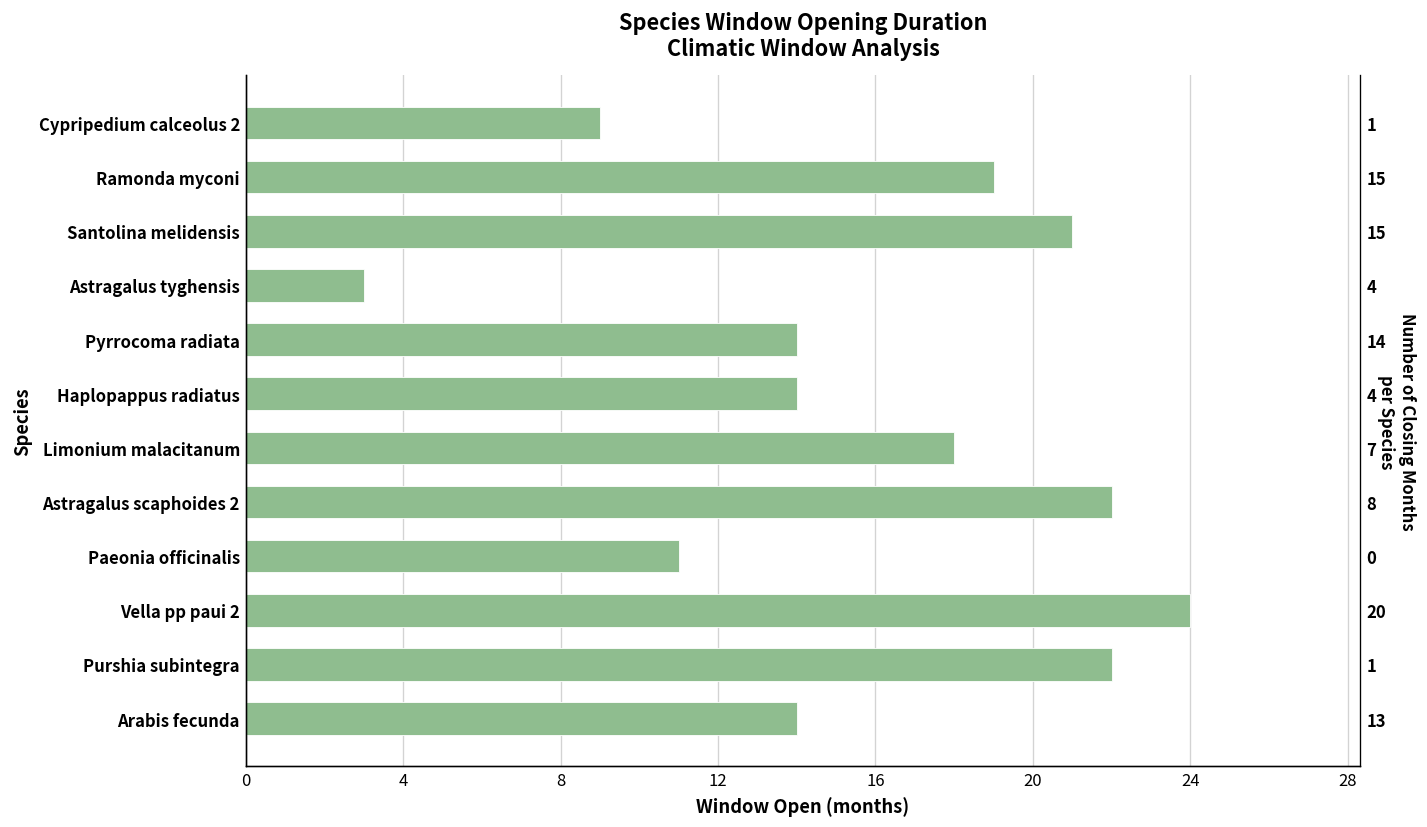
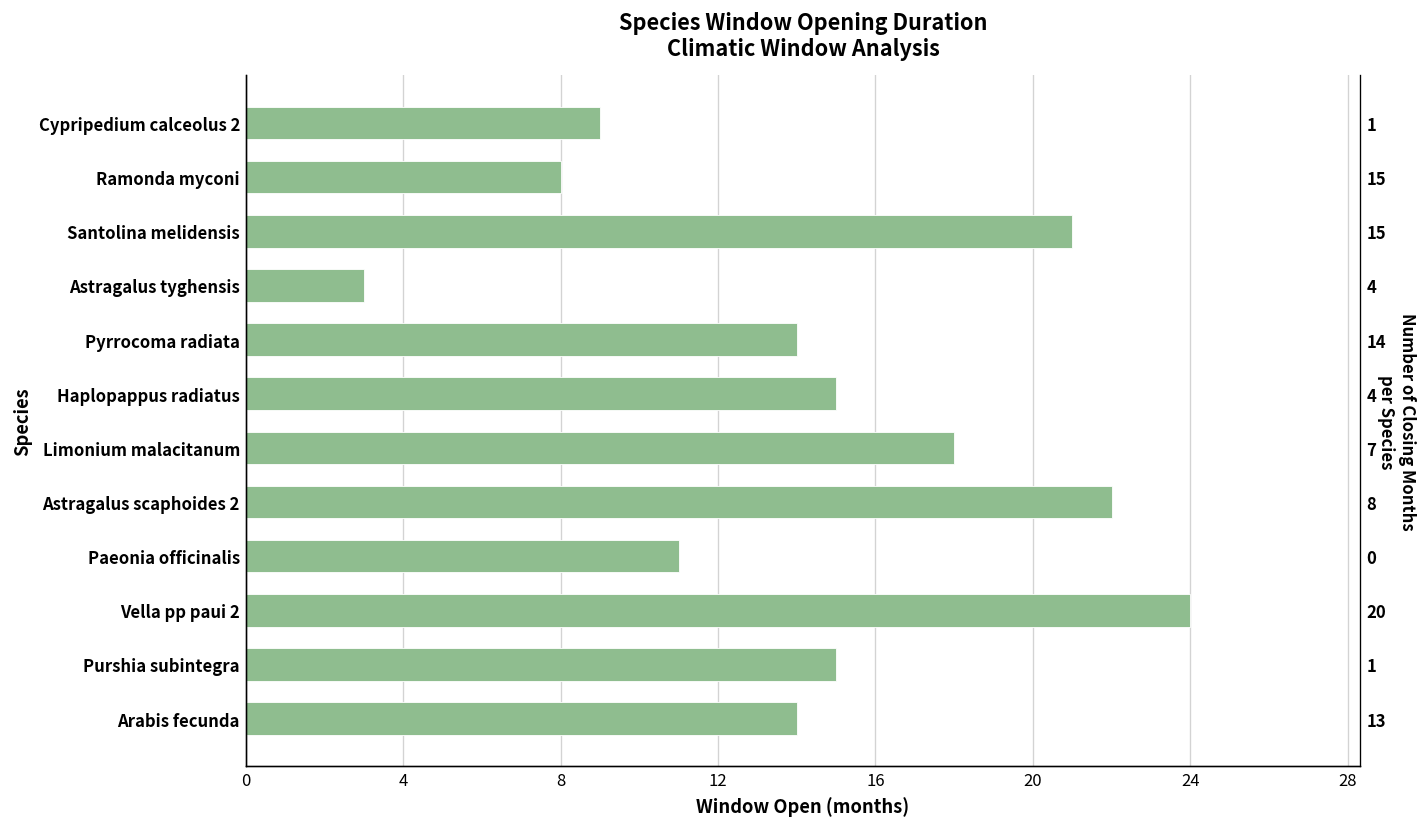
  {
    "Cypripedium calceolus 2": 9,
-   "Ramonda myconi": 19,
+   "Ramonda myconi": 8,
    "Santolina melidensis": 21,
    "Astragalus tyghensis": 3,
    "Pyrrocoma radiata": 14,
-   "Haplopappus radiatus": 14,
+   "Haplopappus radiatus": 15,
    "Limonium malacitanum": 18,
    "Astragalus scaphoides 2": 22,
    "Paeonia officinalis": 11,
    "Vella pp paui 2": 24,
-   "Purshia subintegra": 22,
+   "Purshia subintegra": 15,
    "Arabis fecunda": 14
  }
